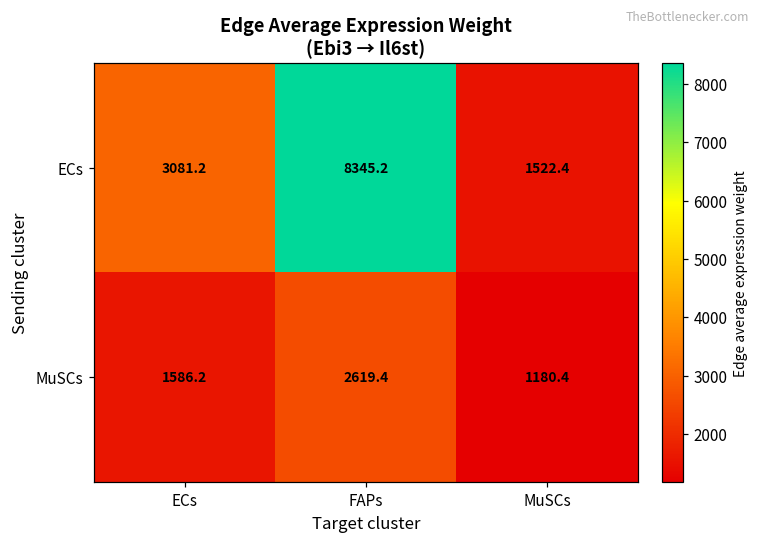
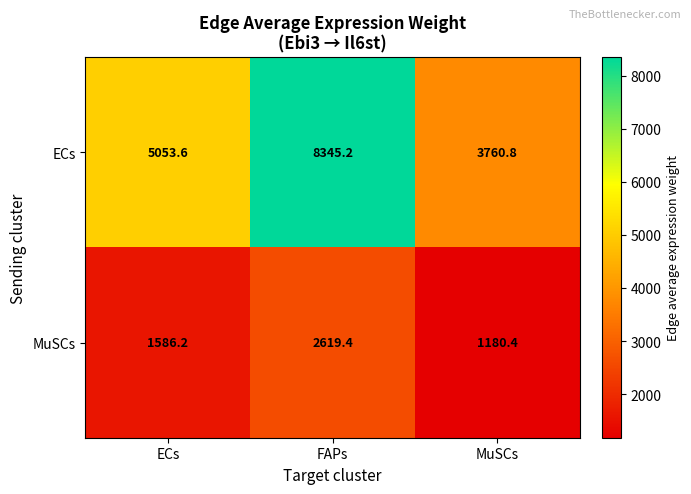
  {
    "ECs": {
-     "ECs": 3081.2,
+     "ECs": 5053.6,
      "FAPs": 8345.2,
-     "MuSCs": 1522.4
+     "MuSCs": 3760.8
    },
    "MuSCs": {
      "ECs": 1586.2,
      "FAPs": 2619.4,
      "MuSCs": 1180.4
    }
  }
